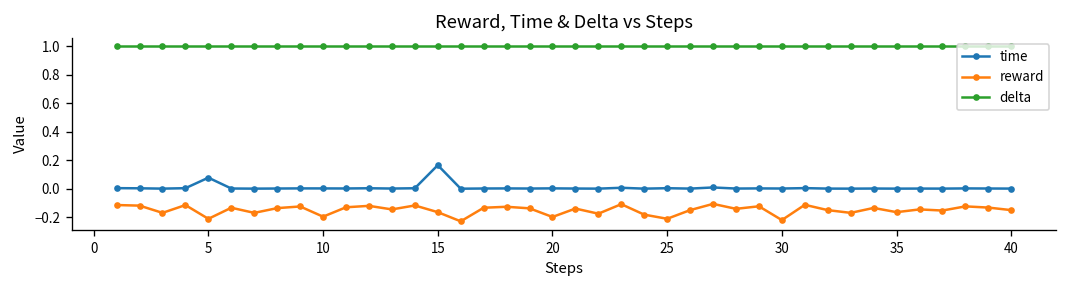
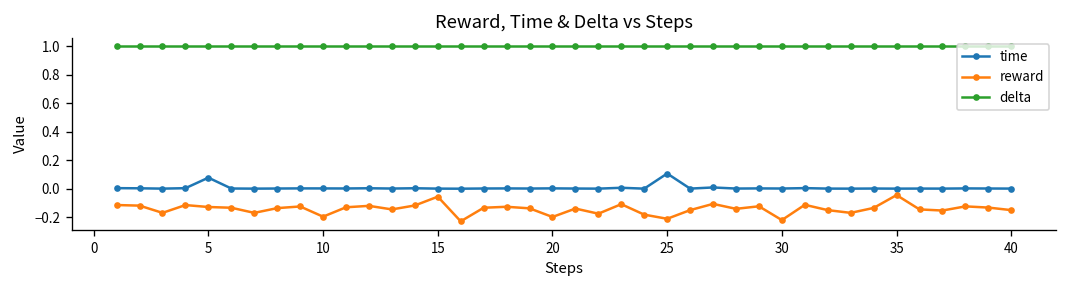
  {
    "time": {
      "5": 0.08,
      "10": 0.00,
-     "15": 0.17,
+     "15": 0.00,
      "20": 0.00,
-     "25": 0.00,
+     "25": 0.11,
      "30": 0.00,
      "35": 0.00,
      "40": 0.00
    },
    "reward": {
-     "5": -0.21,
+     "5": -0.13,
      "10": -0.20,
-     "15": -0.16,
+     "15": -0.06,
      "20": -0.20,
      "25": -0.21,
      "30": -0.22,
-     "35": -0.16,
+     "35": -0.04,
      "40": -0.15
    },
    "delta": {
      "5": 1.00,
      "10": 1.00,
      "15": 1.00,
      "20": 1.00,
      "25": 1.00,
      "30": 1.00,
      "35": 1.00
    }
  }
